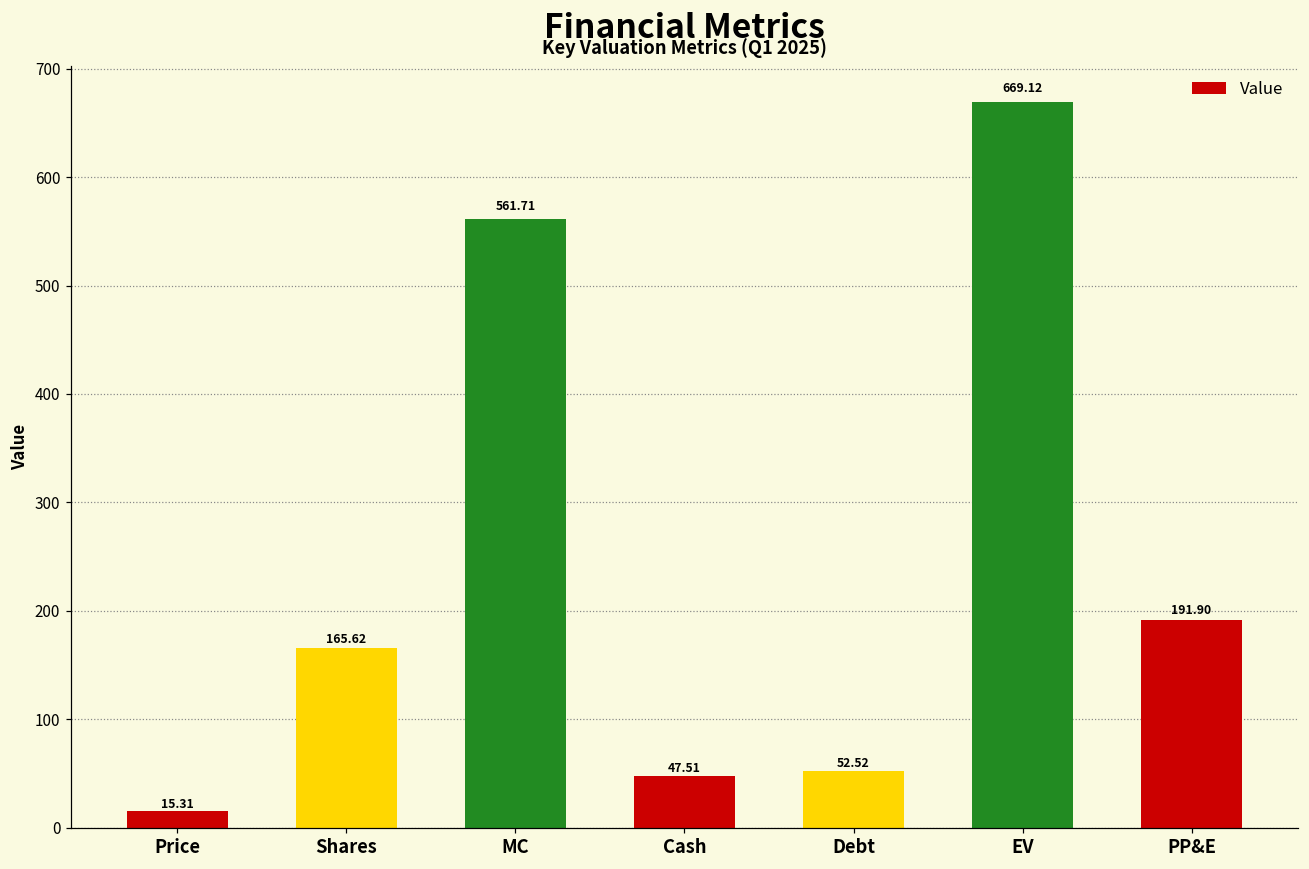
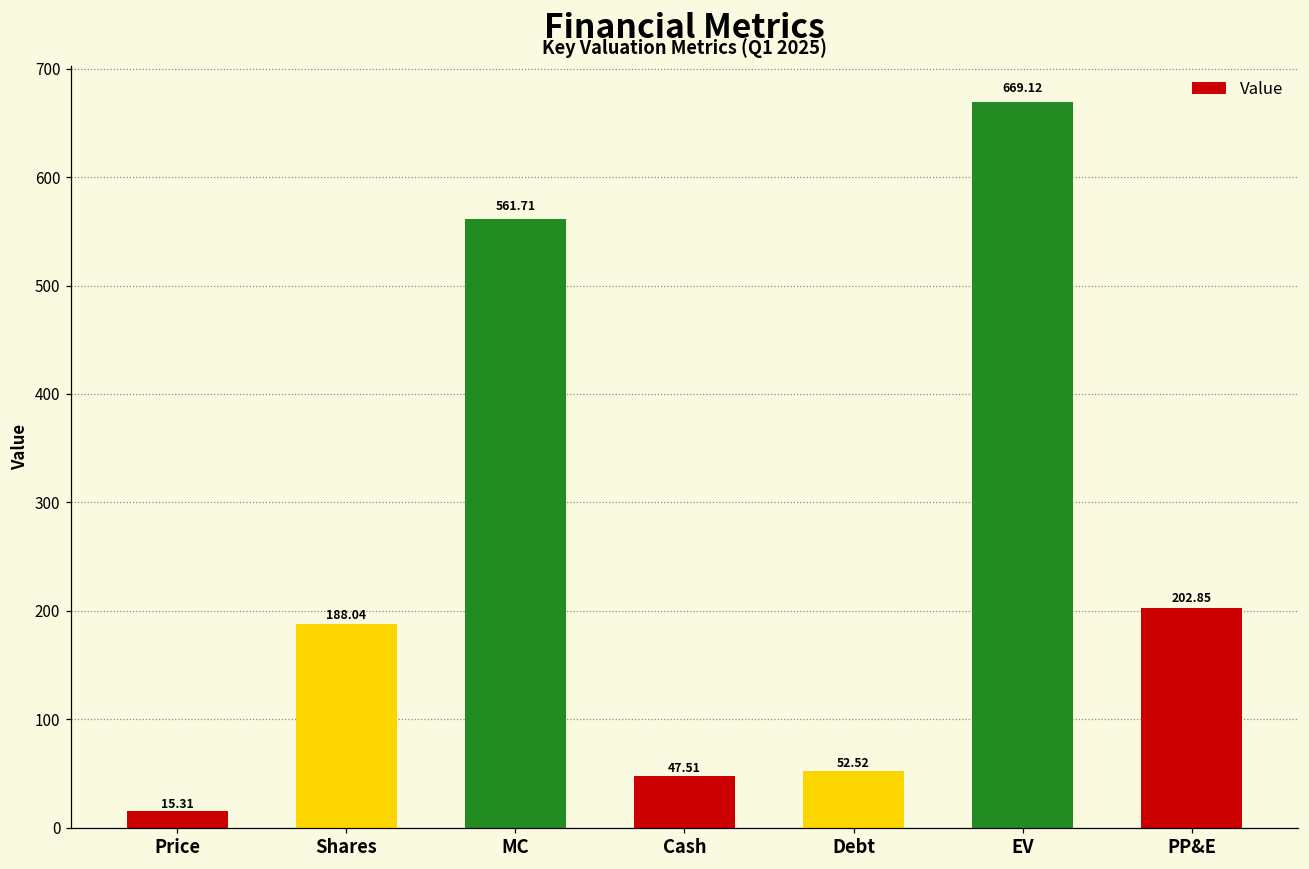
  {
    "Price": 15.31,
-   "Shares": 165.62,
+   "Shares": 188.04,
    "MC": 561.71,
    "Cash": 47.51,
    "Debt": 52.52,
    "EV": 669.12,
-   "PP&E": 191.90
+   "PP&E": 202.85
  }
